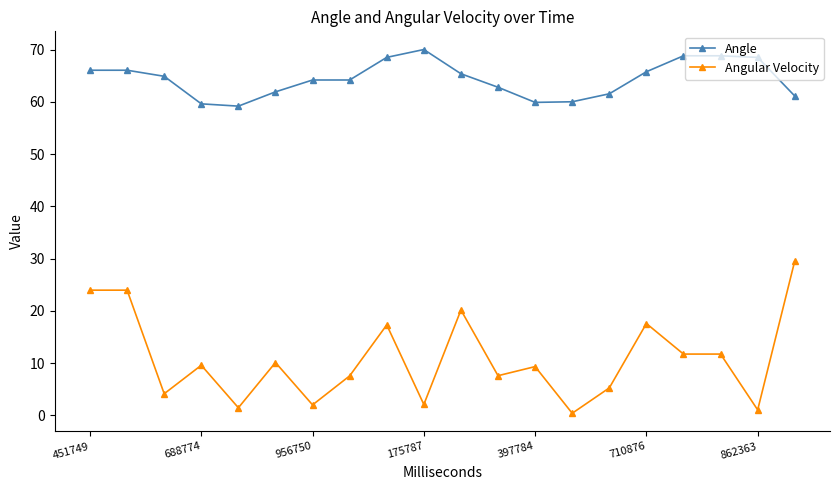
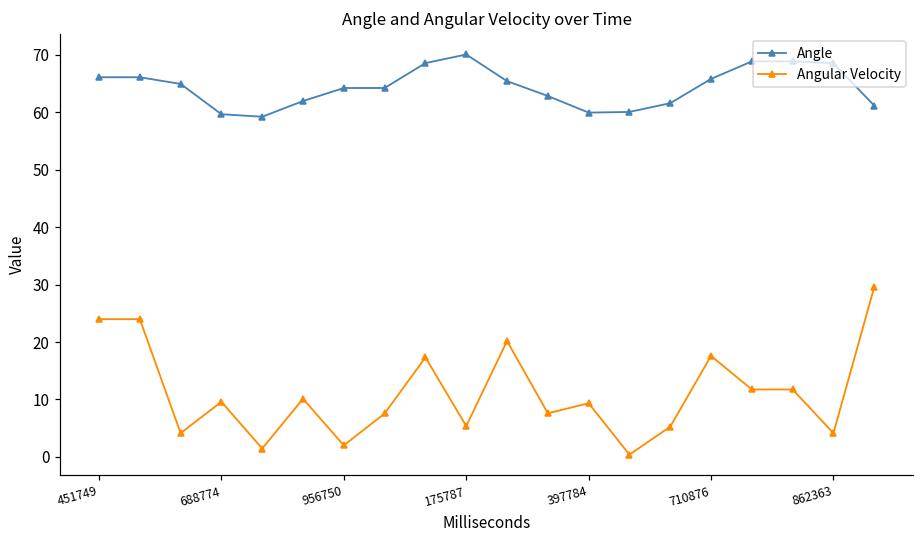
  {
    "Angle": {
      "451749": 66,
      "688774": 60,
      "956750": 64,
      "175787": 70,
      "397784": 60,
      "710876": 66
    },
    "Angular Velocity": {
      "451749": 24,
      "688774": 10,
      "956750": 2,
-     "175787": 2,
+     "175787": 5,
      "397784": 9,
      "710876": 18,
-     "862363": 1
+     "862363": 4
    }
  }
